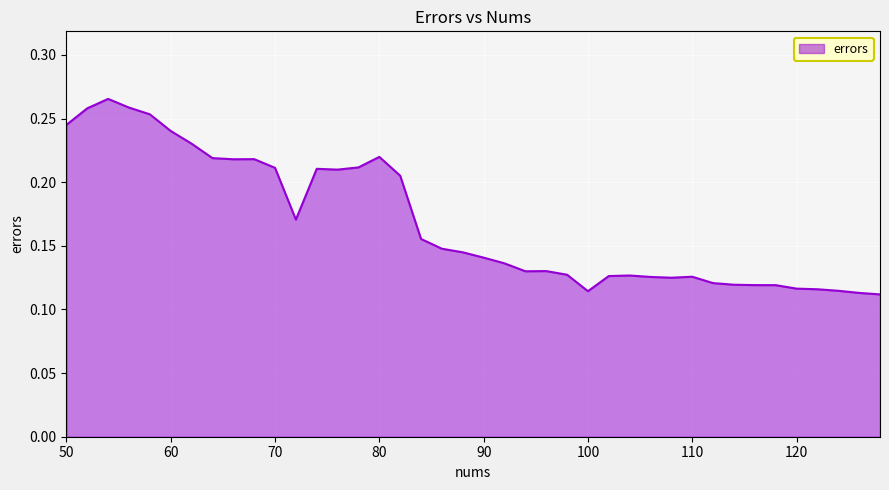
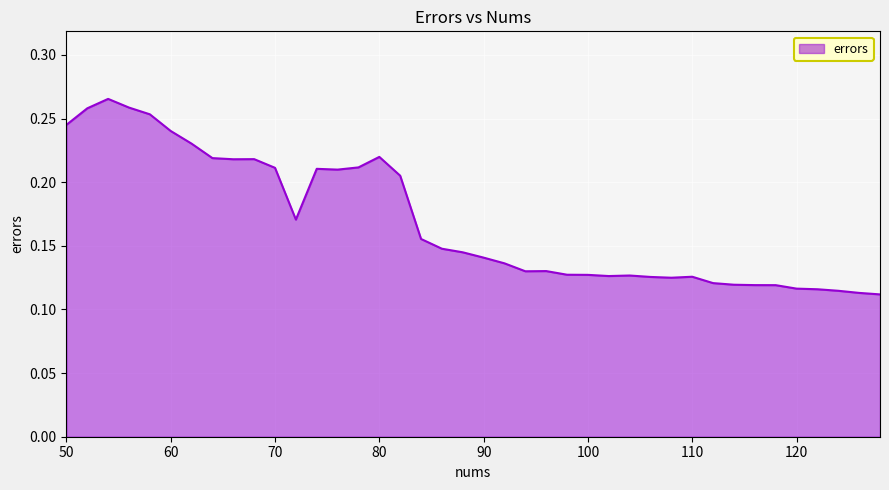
  {
    "50": 0.245,
    "60": 0.240,
    "70": 0.211,
    "80": 0.220,
    "90": 0.141,
-   "100": 0.114,
+   "100": 0.127,
    "110": 0.126,
    "120": 0.116
  }
